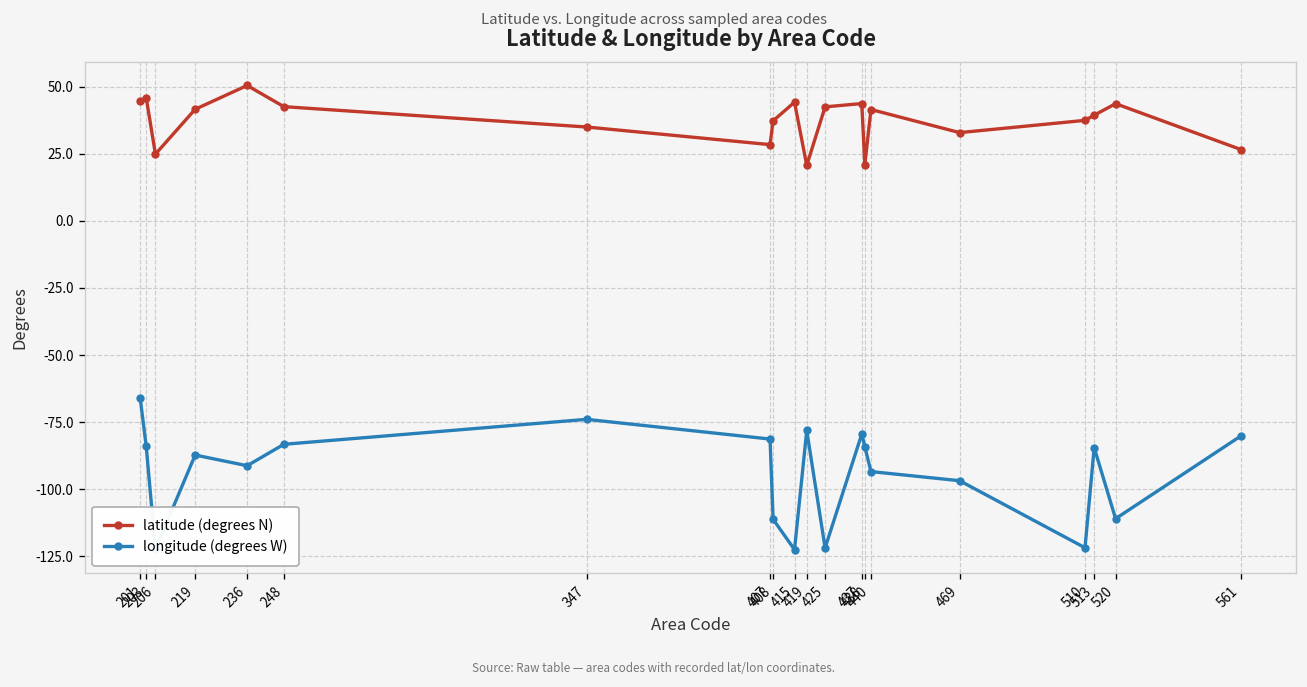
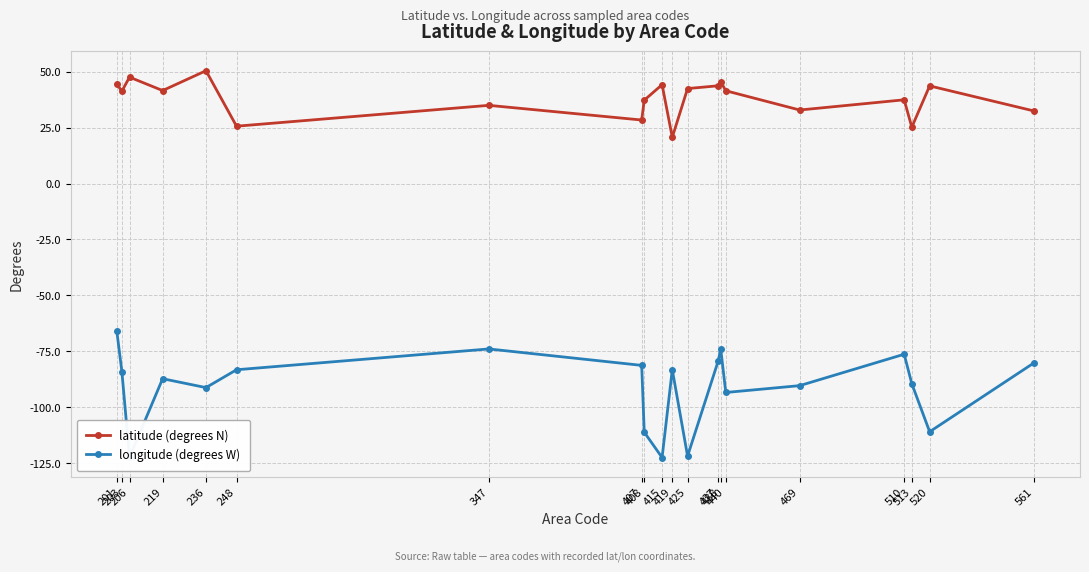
  {
    "latitude (degrees N)": {
      "201": 44,
-     "203": 46,
-     "206": 25,
+     "203": 41,
+     "206": 48,
      "219": 42,
      "236": 50,
-     "248": 43,
+     "248": 26,
      "347": 35,
      "407": 28,
      "408": 37,
      "415": 44,
      "419": 21,
      "425": 42,
      "437": 44,
-     "438": 21,
+     "438": 46,
      "440": 41,
      "469": 33,
      "510": 37,
-     "513": 39,
+     "513": 25,
      "520": 44,
-     "561": 27
+     "561": 32
    },
    "longitude (degrees W)": {
      "201": -66,
      "203": -84,
      "219": -87,
      "236": -91,
      "248": -83,
      "347": -74,
      "407": -81,
      "408": -111,
      "415": -123,
-     "419": -78,
+     "419": -83,
      "425": -122,
      "437": -79,
-     "438": -84,
+     "438": -74,
      "440": -93,
-     "469": -97,
-     "510": -122,
-     "513": -84,
+     "469": -90,
+     "510": -76,
+     "513": -90,
      "520": -111,
      "561": -80
    }
  }
